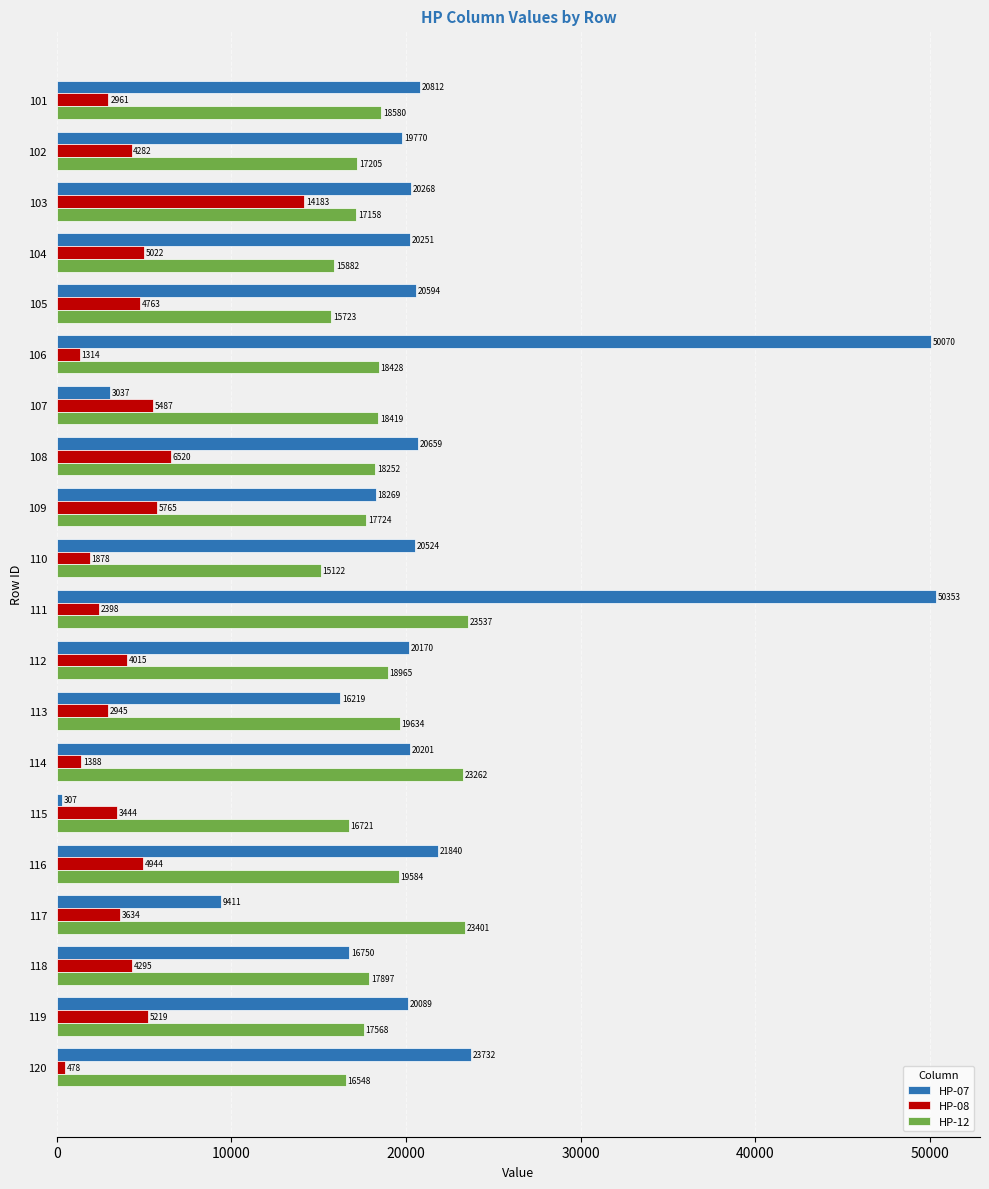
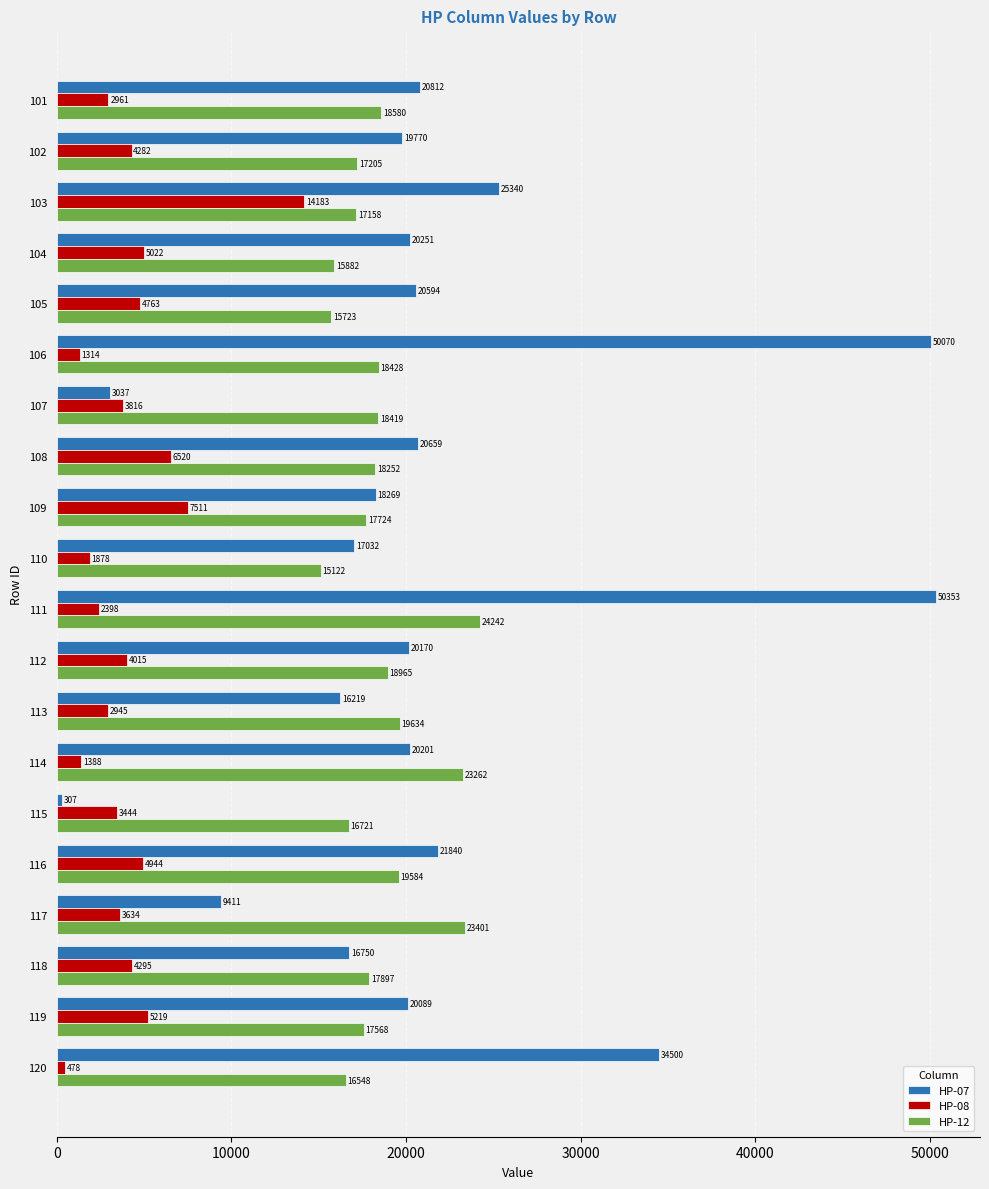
  {
    "HP-07": {
      "101": 20812,
      "102": 19770,
-     "103": 20268,
+     "103": 25340,
      "104": 20251,
      "105": 20594,
      "106": 50070,
      "107": 3037,
      "108": 20659,
      "109": 18269,
-     "110": 20524,
+     "110": 17032,
      "111": 50353,
      "112": 20170,
      "113": 16219,
      "114": 20201,
      "115": 307,
      "116": 21840,
      "117": 9411,
      "118": 16750,
      "119": 20089,
-     "120": 23732
+     "120": 34500
    },
    "HP-08": {
      "101": 2961,
      "102": 4282,
      "103": 14183,
      "104": 5022,
      "105": 4763,
      "106": 1314,
-     "107": 5487,
+     "107": 3816,
      "108": 6520,
-     "109": 5765,
+     "109": 7511,
      "110": 1878,
      "111": 2398,
      "112": 4015,
      "113": 2945,
      "114": 1388,
      "115": 3444,
      "116": 4944,
      "117": 3634,
      "118": 4295,
      "119": 5219,
      "120": 478
    },
    "HP-12": {
      "101": 18580,
      "102": 17205,
      "103": 17158,
      "104": 15882,
      "105": 15723,
      "106": 18428,
      "107": 18419,
      "108": 18252,
      "109": 17724,
      "110": 15122,
-     "111": 23537,
+     "111": 24242,
      "112": 18965,
      "113": 19634,
      "114": 23262,
      "115": 16721,
      "116": 19584,
      "117": 23401,
      "118": 17897,
      "119": 17568,
      "120": 16548
    }
  }
